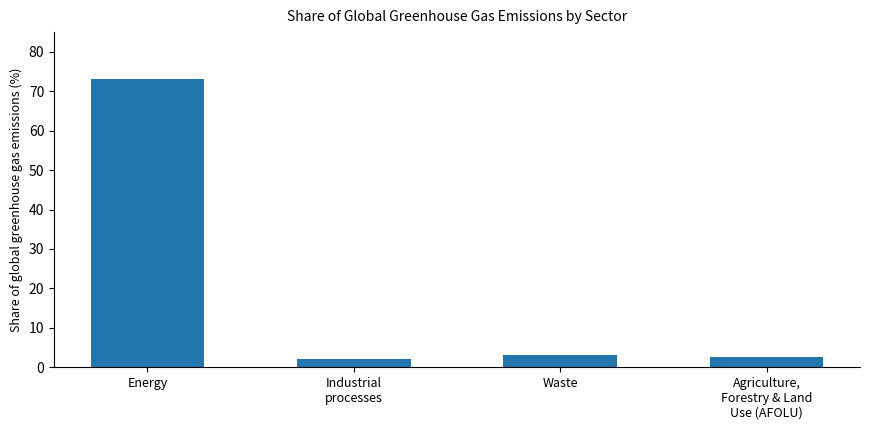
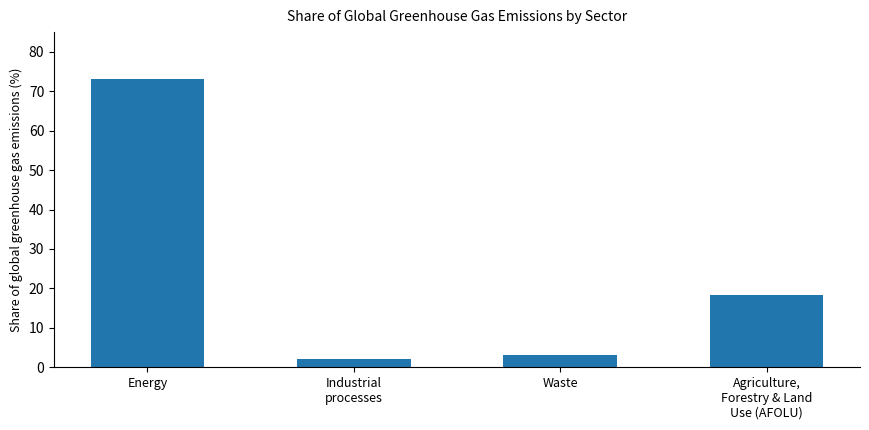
  {
    "Energy": 73,
    "Industrial processes": 2,
    "Waste": 3,
-   "Agriculture, Forestry & Land Use (AFOLU)": 3
+   "Agriculture, Forestry & Land Use (AFOLU)": 18
  }
